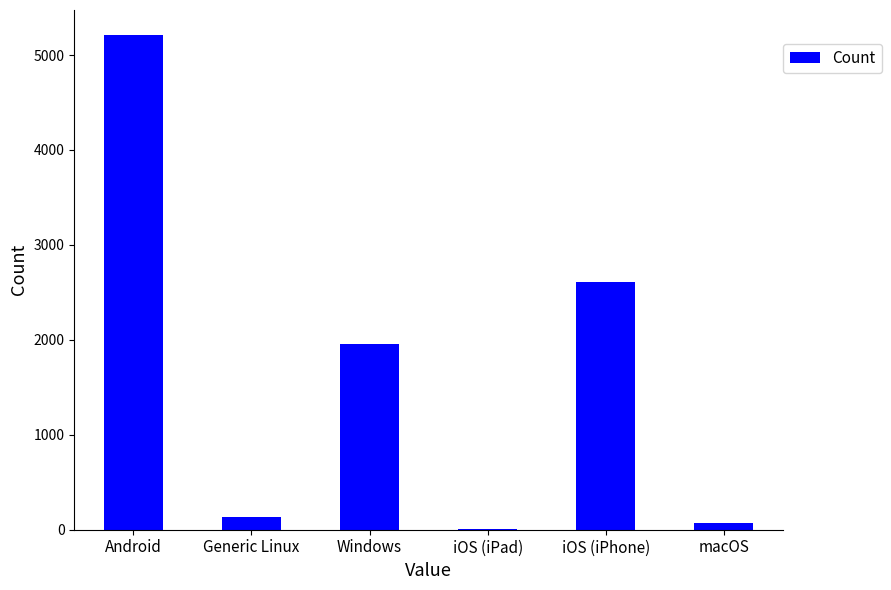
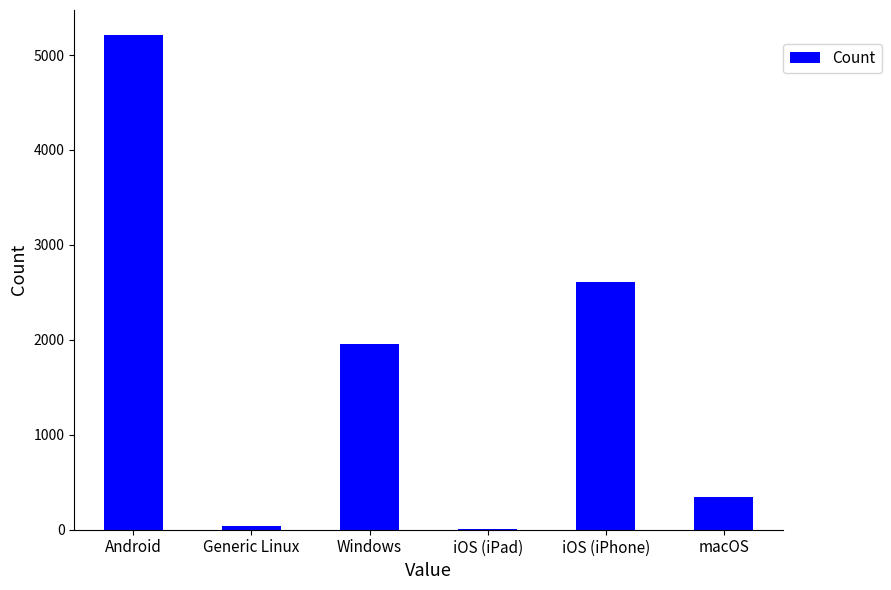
  {
    "Android": 5200,
-   "Generic Linux": 100,
+   "Generic Linux": 0,
    "Windows": 2000,
    "iOS (iPhone)": 2600,
-   "macOS": 100
+   "macOS": 300
  }
